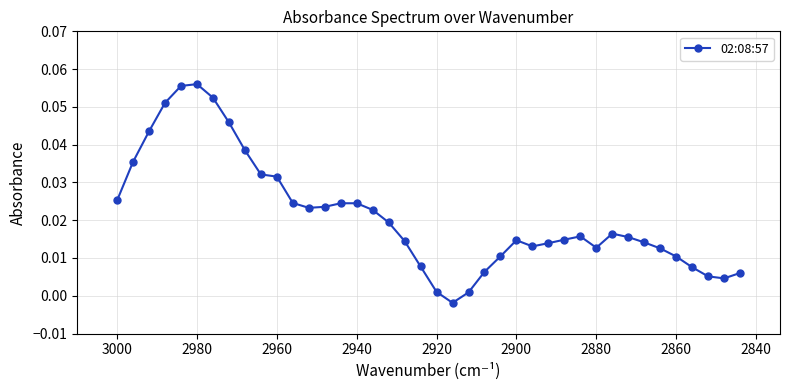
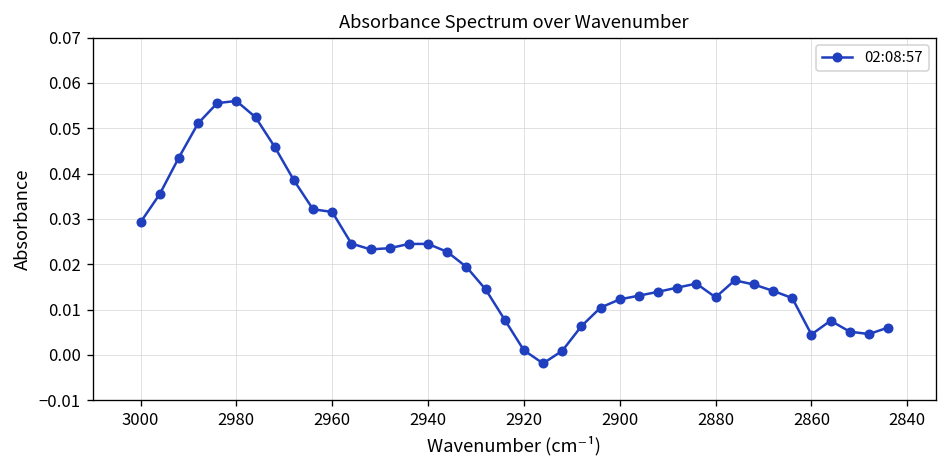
  {
-   "3000": 0.025,
+   "3000": 0.029,
    "2980": 0.056,
    "2960": 0.032,
    "2940": 0.024,
    "2920": 0.001,
-   "2900": 0.015,
+   "2900": 0.012,
    "2880": 0.013,
-   "2860": 0.010
+   "2860": 0.005
  }
